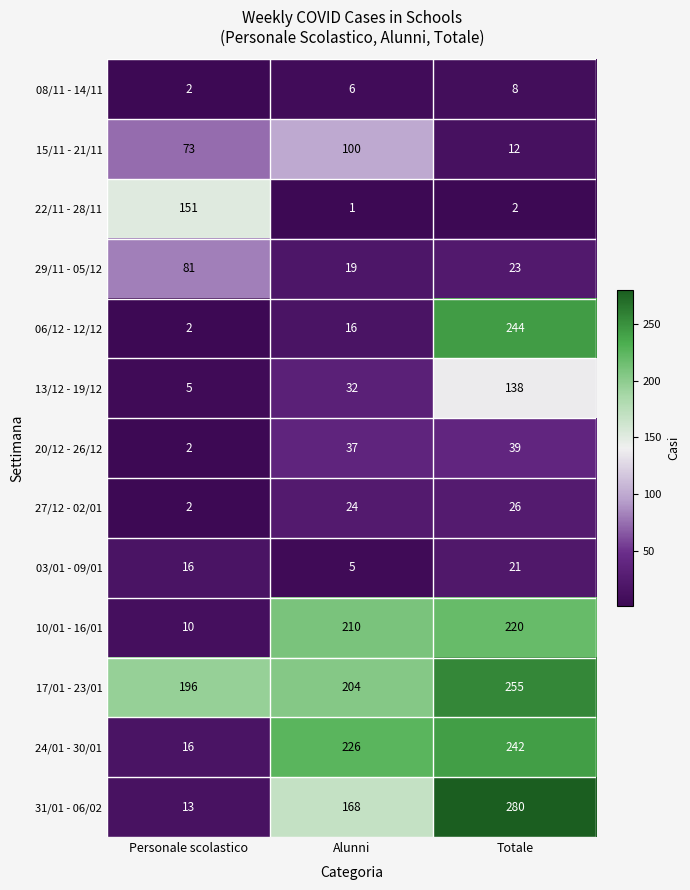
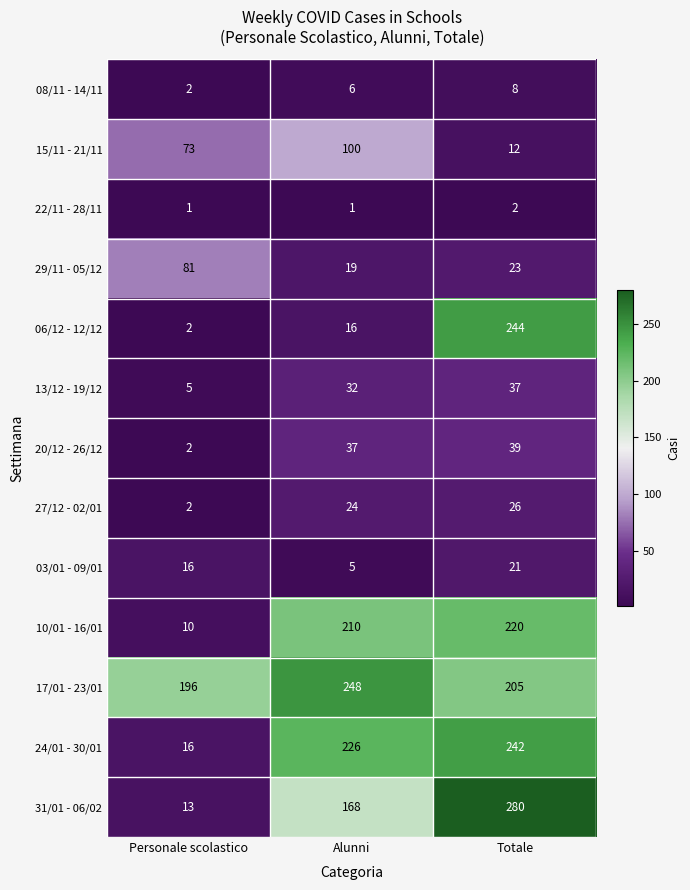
  {
    "08/11 - 14/11": {
      "Personale scolastico": 2,
      "Alunni": 6,
      "Totale": 8
    },
    "15/11 - 21/11": {
      "Personale scolastico": 73,
      "Alunni": 100,
      "Totale": 12
    },
    "22/11 - 28/11": {
-     "Personale scolastico": 151,
+     "Personale scolastico": 1,
      "Alunni": 1,
      "Totale": 2
    },
    "29/11 - 05/12": {
      "Personale scolastico": 81,
      "Alunni": 19,
      "Totale": 23
    },
    "06/12 - 12/12": {
      "Personale scolastico": 2,
      "Alunni": 16,
      "Totale": 244
    },
    "13/12 - 19/12": {
      "Personale scolastico": 5,
      "Alunni": 32,
-     "Totale": 138
+     "Totale": 37
    },
    "20/12 - 26/12": {
      "Personale scolastico": 2,
      "Alunni": 37,
      "Totale": 39
    },
    "27/12 - 02/01": {
      "Personale scolastico": 2,
      "Alunni": 24,
      "Totale": 26
    },
    "03/01 - 09/01": {
      "Personale scolastico": 16,
      "Alunni": 5,
      "Totale": 21
    },
    "10/01 - 16/01": {
      "Personale scolastico": 10,
      "Alunni": 210,
      "Totale": 220
    },
    "17/01 - 23/01": {
      "Personale scolastico": 196,
-     "Alunni": 204,
-     "Totale": 255
+     "Alunni": 248,
+     "Totale": 205
    },
    "24/01 - 30/01": {
      "Personale scolastico": 16,
      "Alunni": 226,
      "Totale": 242
    },
    "31/01 - 06/02": {
      "Personale scolastico": 13,
      "Alunni": 168,
      "Totale": 280
    }
  }
